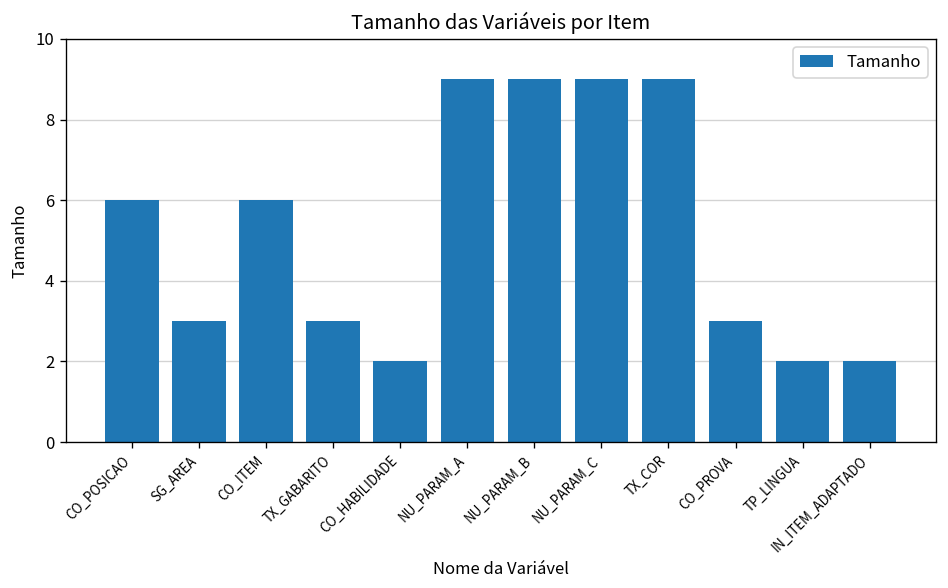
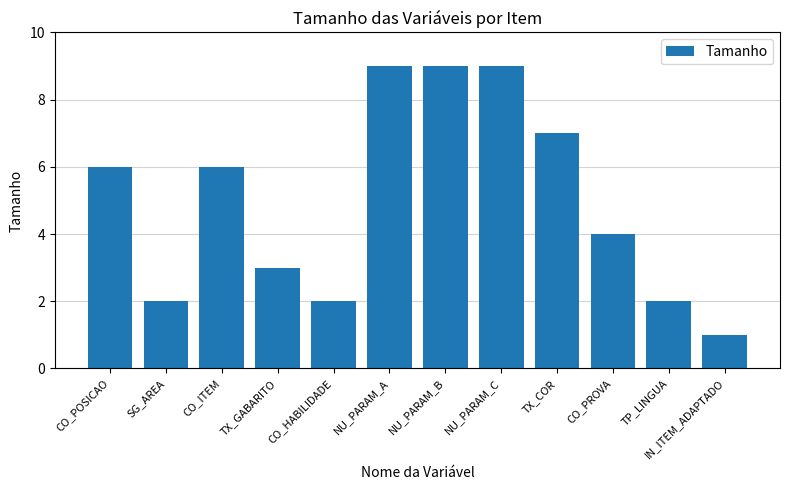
  {
    "CO_POSICAO": 6,
-   "SG_AREA": 3,
+   "SG_AREA": 2,
    "CO_ITEM": 6,
    "TX_GABARITO": 3,
    "CO_HABILIDADE": 2,
    "NU_PARAM_A": 9,
    "NU_PARAM_B": 9,
    "NU_PARAM_C": 9,
-   "TX_COR": 9,
-   "CO_PROVA": 3,
+   "TX_COR": 7,
+   "CO_PROVA": 4,
    "TP_LINGUA": 2,
-   "IN_ITEM_ADAPTADO": 2
+   "IN_ITEM_ADAPTADO": 1
  }
